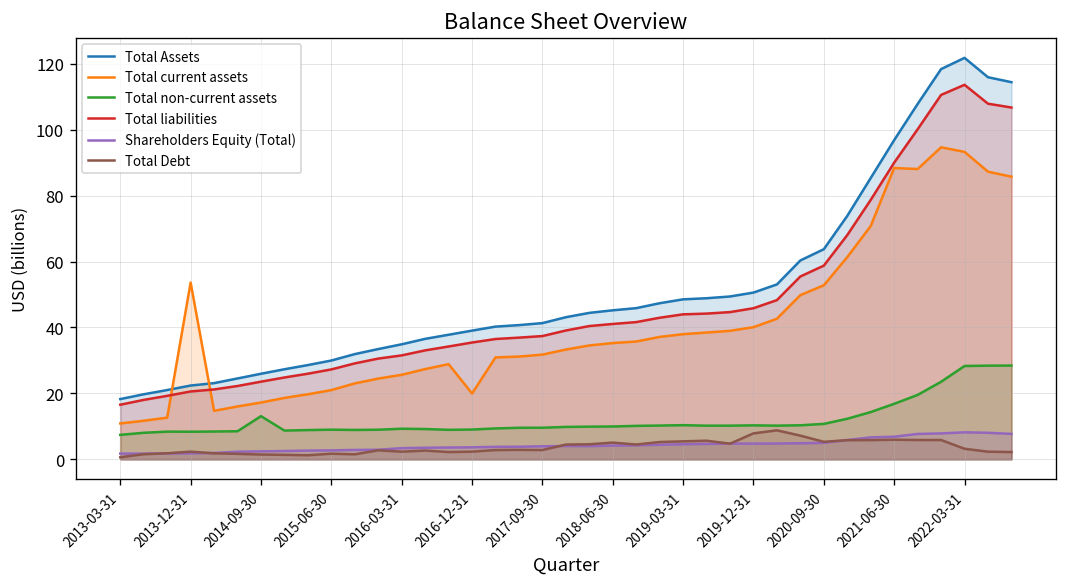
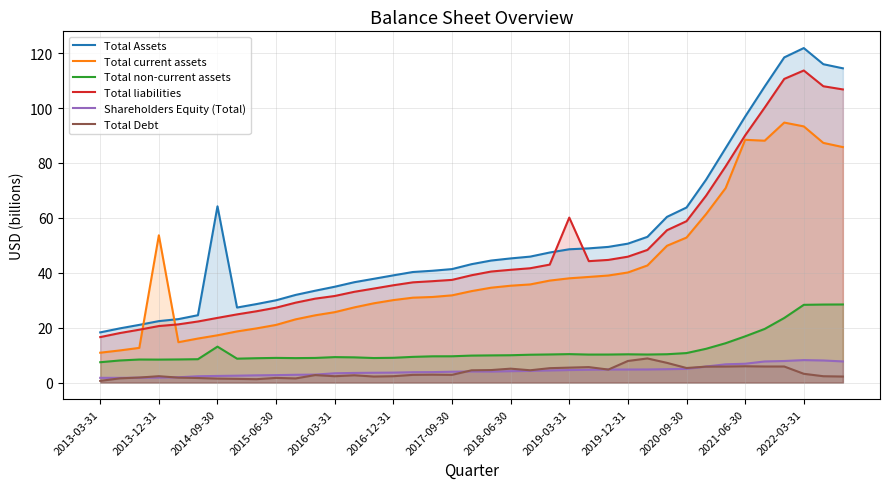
  {
    "Total Assets": {
      "2013-03-31": 18,
      "2013-12-31": 22,
-     "2014-09-30": 26,
+     "2014-09-30": 64,
      "2015-06-30": 30,
      "2016-03-31": 35,
      "2016-12-31": 39,
      "2017-09-30": 41,
      "2018-06-30": 45,
      "2019-03-31": 49,
      "2019-12-31": 51,
      "2020-09-30": 64,
      "2021-06-30": 97,
      "2022-03-31": 122
    },
    "Total current assets": {
      "2013-03-31": 11,
      "2013-12-31": 54,
      "2014-09-30": 17,
      "2015-06-30": 21,
      "2016-03-31": 26,
-     "2016-12-31": 20,
+     "2016-12-31": 30,
      "2017-09-30": 32,
      "2018-06-30": 35,
      "2019-03-31": 38,
      "2019-12-31": 40,
      "2020-09-30": 53,
      "2021-06-30": 88,
      "2022-03-31": 93
    },
    "Total non-current assets": {
      "2013-03-31": 7,
      "2013-12-31": 8,
      "2014-09-30": 13,
      "2015-06-30": 9,
      "2016-03-31": 9,
      "2016-12-31": 9,
      "2017-09-30": 10,
      "2018-06-30": 10,
      "2019-03-31": 10,
      "2019-12-31": 10,
      "2020-09-30": 11,
      "2021-06-30": 17,
      "2022-03-31": 28
    },
    "Total liabilities": {
      "2013-03-31": 17,
      "2013-12-31": 21,
      "2014-09-30": 24,
      "2015-06-30": 27,
      "2016-03-31": 32,
      "2016-12-31": 35,
      "2017-09-30": 37,
      "2018-06-30": 41,
-     "2019-03-31": 44,
+     "2019-03-31": 60,
      "2019-12-31": 46,
      "2020-09-30": 59,
      "2021-06-30": 90,
      "2022-03-31": 114
    },
    "Shareholders Equity (Total)": {
      "2013-03-31": 2,
      "2014-09-30": 2,
      "2015-06-30": 3,
      "2016-03-31": 3,
      "2016-12-31": 4,
      "2017-09-30": 4,
      "2019-12-31": 5,
      "2021-06-30": 7,
      "2022-03-31": 8
    },
    "Total Debt": {
      "2013-03-31": 1,
      "2014-09-30": 1,
      "2015-06-30": 2,
      "2016-03-31": 2,
      "2016-12-31": 2,
      "2017-09-30": 3,
      "2019-12-31": 8,
      "2021-06-30": 6,
      "2022-03-31": 3
    }
  }
